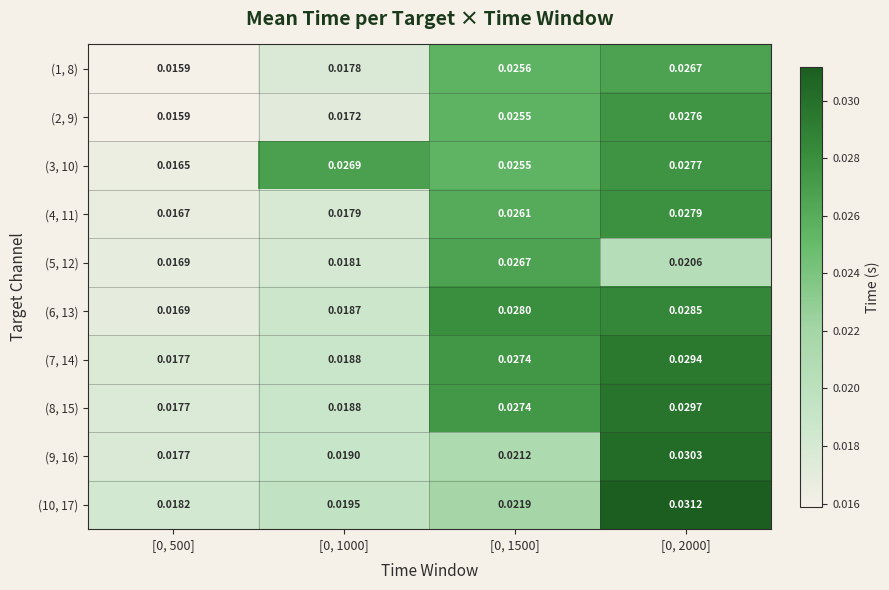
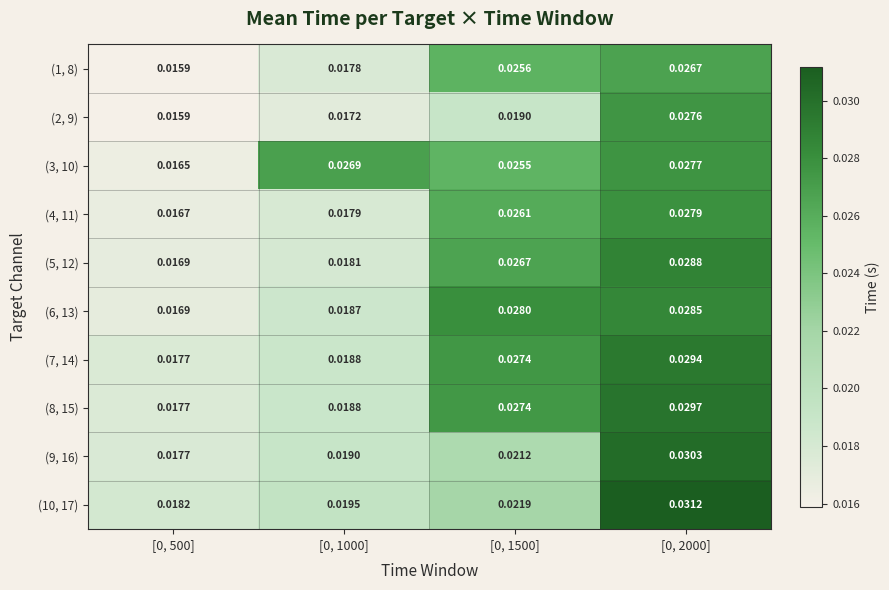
  {
    "(1, 8)": {
      "[0, 500]": 0.0159,
      "[0, 1000]": 0.0178,
      "[0, 1500]": 0.0256,
      "[0, 2000]": 0.0267
    },
    "(2, 9)": {
      "[0, 500]": 0.0159,
      "[0, 1000]": 0.0172,
-     "[0, 1500]": 0.0255,
+     "[0, 1500]": 0.0190,
      "[0, 2000]": 0.0276
    },
    "(3, 10)": {
      "[0, 500]": 0.0165,
      "[0, 1000]": 0.0269,
      "[0, 1500]": 0.0255,
      "[0, 2000]": 0.0277
    },
    "(4, 11)": {
      "[0, 500]": 0.0167,
      "[0, 1000]": 0.0179,
      "[0, 1500]": 0.0261,
      "[0, 2000]": 0.0279
    },
    "(5, 12)": {
      "[0, 500]": 0.0169,
      "[0, 1000]": 0.0181,
      "[0, 1500]": 0.0267,
-     "[0, 2000]": 0.0206
+     "[0, 2000]": 0.0288
    },
    "(6, 13)": {
      "[0, 500]": 0.0169,
      "[0, 1000]": 0.0187,
      "[0, 1500]": 0.0280,
      "[0, 2000]": 0.0285
    },
    "(7, 14)": {
      "[0, 500]": 0.0177,
      "[0, 1000]": 0.0188,
      "[0, 1500]": 0.0274,
      "[0, 2000]": 0.0294
    },
    "(8, 15)": {
      "[0, 500]": 0.0177,
      "[0, 1000]": 0.0188,
      "[0, 1500]": 0.0274,
      "[0, 2000]": 0.0297
    },
    "(9, 16)": {
      "[0, 500]": 0.0177,
      "[0, 1000]": 0.0190,
      "[0, 1500]": 0.0212,
      "[0, 2000]": 0.0303
    },
    "(10, 17)": {
      "[0, 500]": 0.0182,
      "[0, 1000]": 0.0195,
      "[0, 1500]": 0.0219,
      "[0, 2000]": 0.0312
    }
  }
